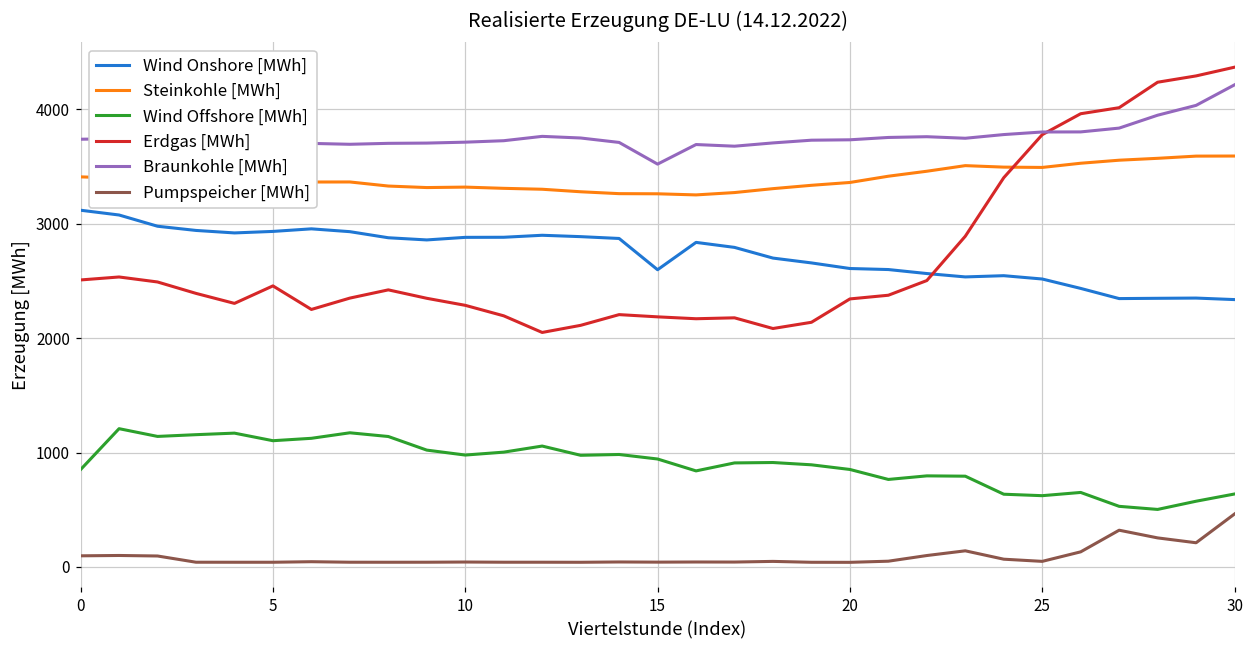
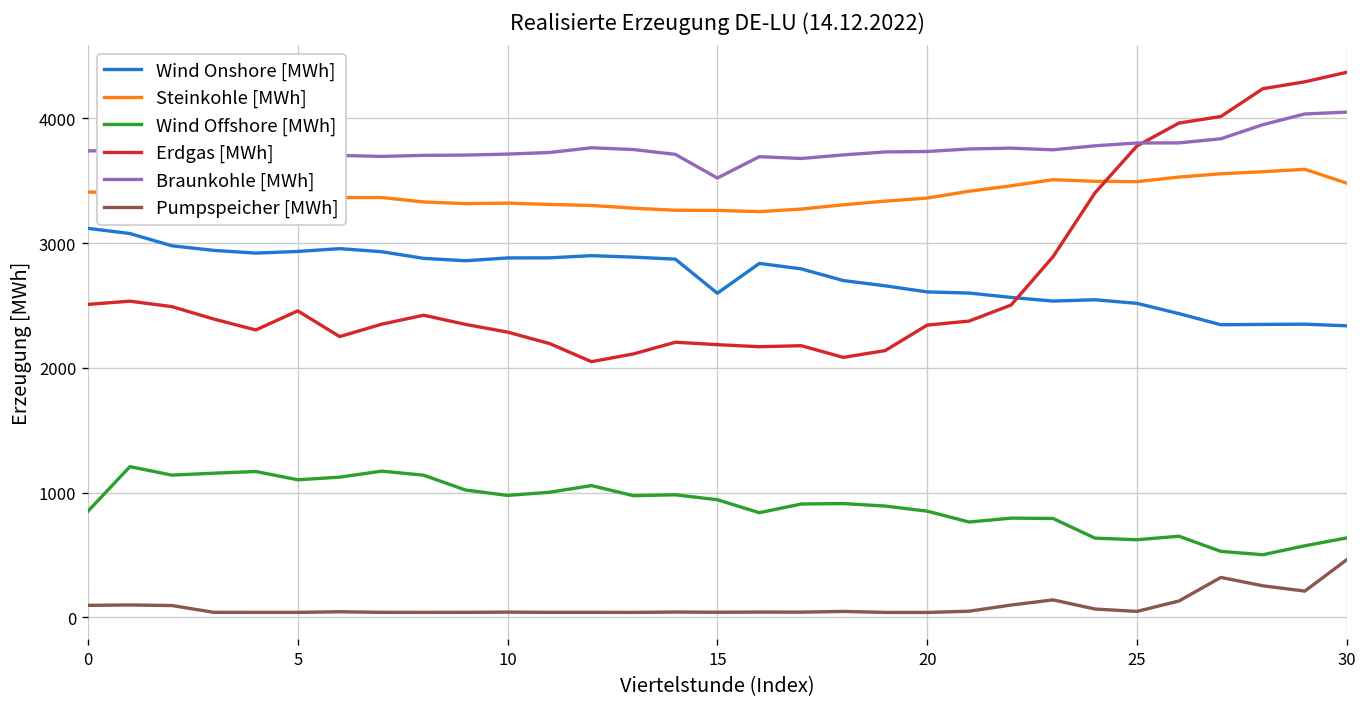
  {
    "Wind Onshore [MWh]": {
      "0": 3120,
      "5": 2930,
      "10": 2880,
      "15": 2600,
      "20": 2610,
      "25": 2520,
      "30": 2340
    },
    "Steinkohle [MWh]": {
      "0": 3410,
      "10": 3320,
      "15": 3260,
      "20": 3360,
      "25": 3490,
-     "30": 3590
+     "30": 3480
    },
    "Wind Offshore [MWh]": {
      "0": 850,
      "5": 1100,
      "10": 980,
      "15": 940,
      "20": 850,
      "25": 620,
      "30": 640
    },
    "Erdgas [MWh]": {
      "0": 2510,
      "5": 2460,
      "10": 2290,
      "15": 2190,
      "20": 2340,
      "30": 4370
    },
    "Braunkohle [MWh]": {
      "0": 3740,
      "10": 3710,
      "15": 3520,
      "20": 3740,
-     "30": 4220
+     "30": 4050
    },
    "Pumpspeicher [MWh]": {
      "0": 100,
      "5": 40,
      "10": 40,
      "15": 40,
      "20": 40,
      "25": 50,
      "30": 460
    }
  }
